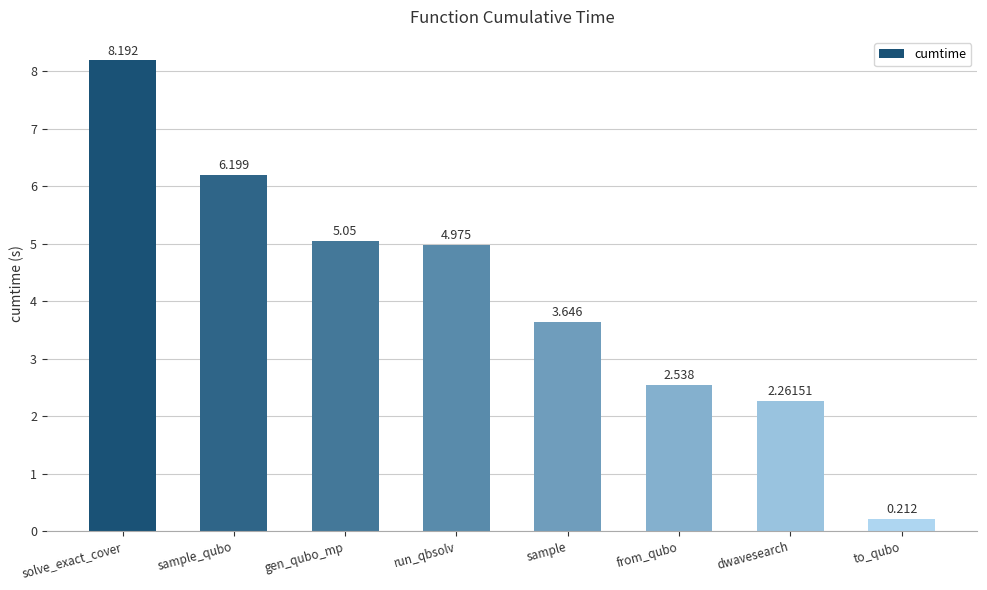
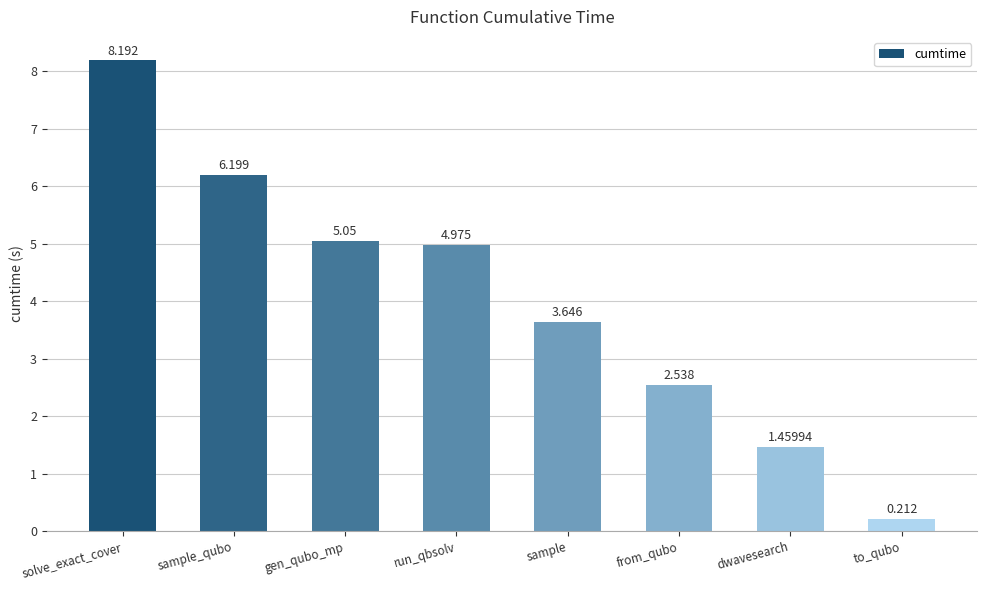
  {
    "solve_exact_cover": 8.192,
    "sample_qubo": 6.199,
    "gen_qubo_mp": 5.05,
    "run_qbsolv": 4.975,
    "sample": 3.646,
    "from_qubo": 2.538,
-   "dwavesearch": 2.26151,
+   "dwavesearch": 1.45994,
    "to_qubo": 0.212
  }
